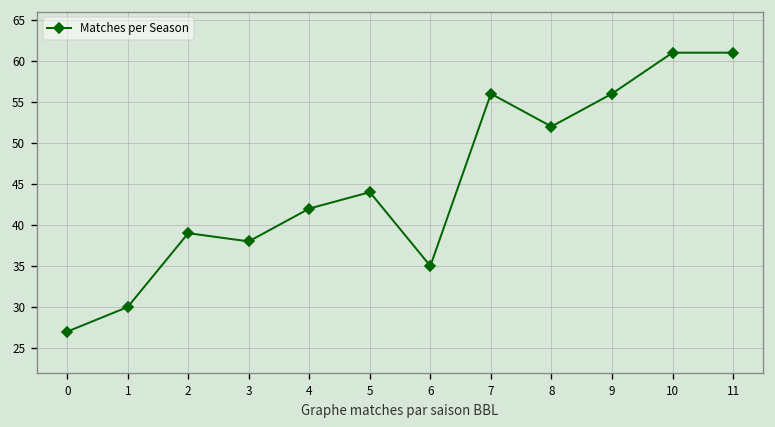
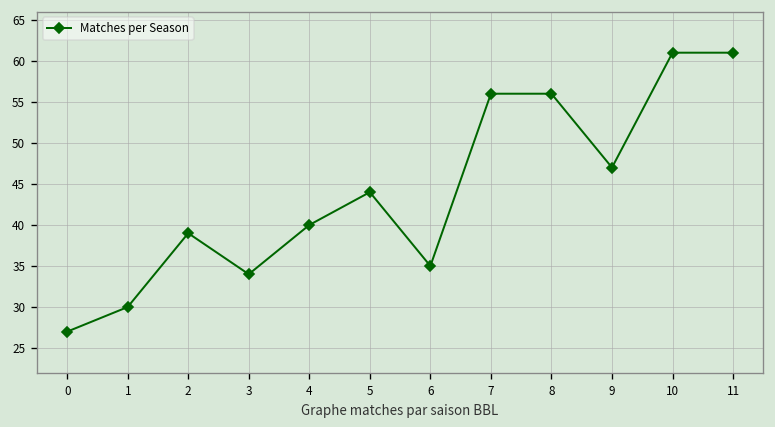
  {
    "0": 27,
    "1": 30,
    "2": 39,
-   "3": 38,
-   "4": 42,
+   "3": 34,
+   "4": 40,
    "5": 44,
    "6": 35,
    "7": 56,
-   "8": 52,
-   "9": 56,
+   "8": 56,
+   "9": 47,
    "10": 61,
    "11": 61
  }
